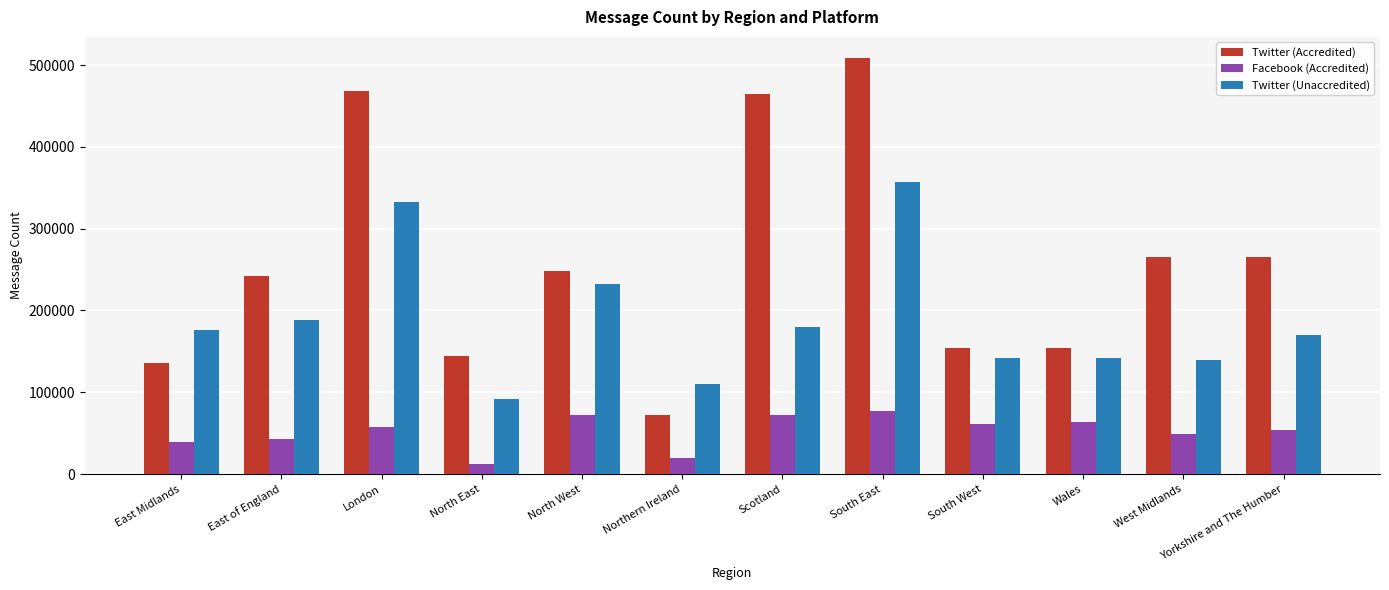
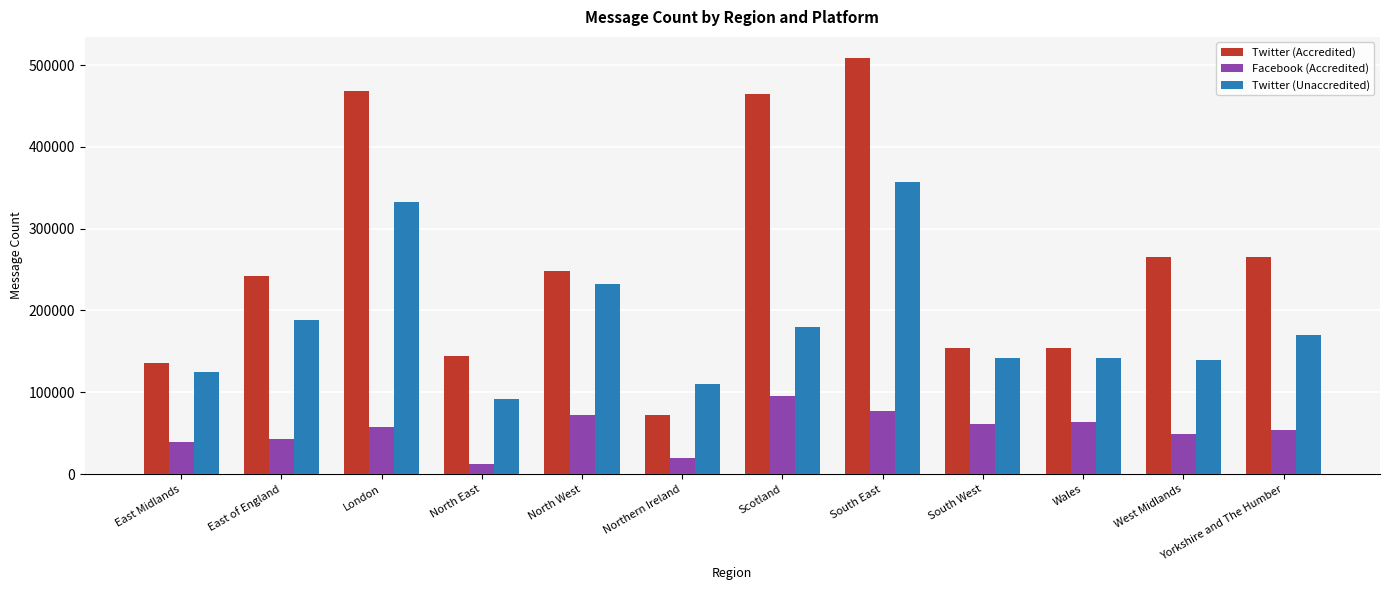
  {
    "Twitter (Accredited)": {
      "East Midlands": 140000,
      "East of England": 240000,
      "London": 470000,
      "North East": 140000,
      "North West": 250000,
      "Northern Ireland": 70000,
      "Scotland": 460000,
      "South East": 510000,
      "South West": 150000,
      "Wales": 150000,
      "West Midlands": 270000,
      "Yorkshire and The Humber": 270000
    },
    "Facebook (Accredited)": {
      "East Midlands": 40000,
      "East of England": 40000,
      "London": 60000,
      "North East": 10000,
      "North West": 70000,
      "Northern Ireland": 20000,
-     "Scotland": 70000,
+     "Scotland": 100000,
      "South East": 80000,
      "South West": 60000,
      "Wales": 60000,
      "West Midlands": 50000,
      "Yorkshire and The Humber": 50000
    },
    "Twitter (Unaccredited)": {
-     "East Midlands": 180000,
+     "East Midlands": 120000,
      "East of England": 190000,
      "London": 330000,
      "North East": 90000,
      "North West": 230000,
      "Northern Ireland": 110000,
      "Scotland": 180000,
      "South East": 360000,
      "South West": 140000,
      "Wales": 140000,
      "West Midlands": 140000,
      "Yorkshire and The Humber": 170000
    }
  }
